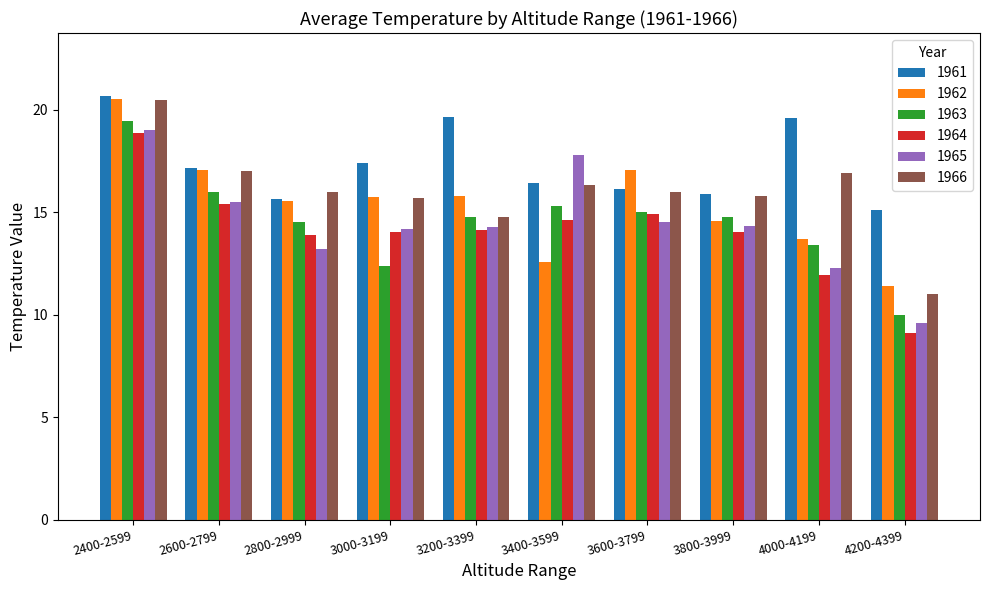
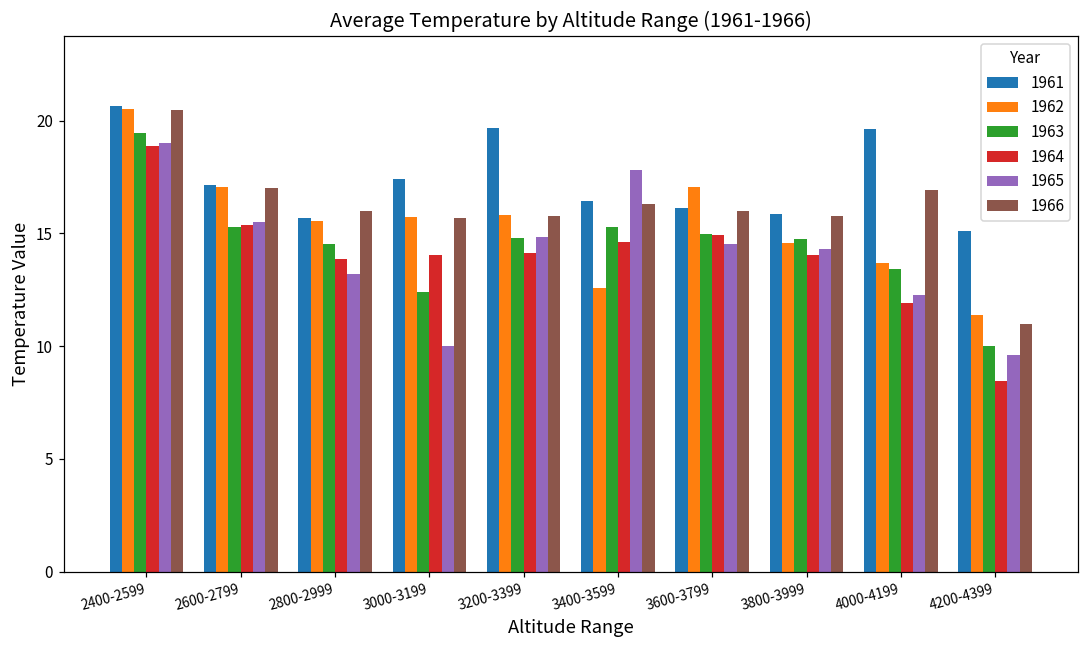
  {
    "1961": {
      "2400-2599": 20.6,
      "2600-2799": 17.2,
      "2800-2999": 15.7,
      "3000-3199": 17.4,
      "3200-3399": 19.7,
      "3400-3599": 16.4,
      "3600-3799": 16.1,
      "3800-3999": 15.9,
      "4000-4199": 19.6,
      "4200-4399": 15.1
    },
    "1962": {
      "2400-2599": 20.5,
      "2600-2799": 17.0,
      "2800-2999": 15.5,
      "3000-3199": 15.7,
      "3200-3399": 15.8,
      "3400-3599": 12.6,
      "3600-3799": 17.1,
      "3800-3999": 14.6,
      "4000-4199": 13.7,
      "4200-4399": 11.4
    },
    "1963": {
      "2400-2599": 19.5,
-     "2600-2799": 16.0,
+     "2600-2799": 15.3,
      "2800-2999": 14.5,
      "3000-3199": 12.4,
      "3200-3399": 14.8,
      "3400-3599": 15.3,
      "3600-3799": 15.0,
      "3800-3999": 14.8,
      "4000-4199": 13.4,
      "4200-4399": 10.0
    },
    "1964": {
      "2400-2599": 18.9,
      "2600-2799": 15.4,
      "2800-2999": 13.9,
      "3000-3199": 14.0,
      "3200-3399": 14.1,
      "3400-3599": 14.6,
      "3600-3799": 14.9,
      "3800-3999": 14.0,
      "4000-4199": 11.9,
-     "4200-4399": 9.1
+     "4200-4399": 8.5
    },
    "1965": {
      "2400-2599": 19.0,
      "2600-2799": 15.5,
      "2800-2999": 13.2,
-     "3000-3199": 14.2,
-     "3200-3399": 14.3,
+     "3000-3199": 10.0,
+     "3200-3399": 14.8,
      "3400-3599": 17.8,
      "3600-3799": 14.5,
      "3800-3999": 14.3,
      "4000-4199": 12.3,
      "4200-4399": 9.6
    },
    "1966": {
      "2400-2599": 20.5,
      "2600-2799": 17.0,
      "2800-2999": 16.0,
      "3000-3199": 15.7,
-     "3200-3399": 14.8,
+     "3200-3399": 15.8,
      "3400-3599": 16.3,
      "3600-3799": 16.0,
      "3800-3999": 15.8,
      "4000-4199": 16.9,
      "4200-4399": 11.0
    }
  }
